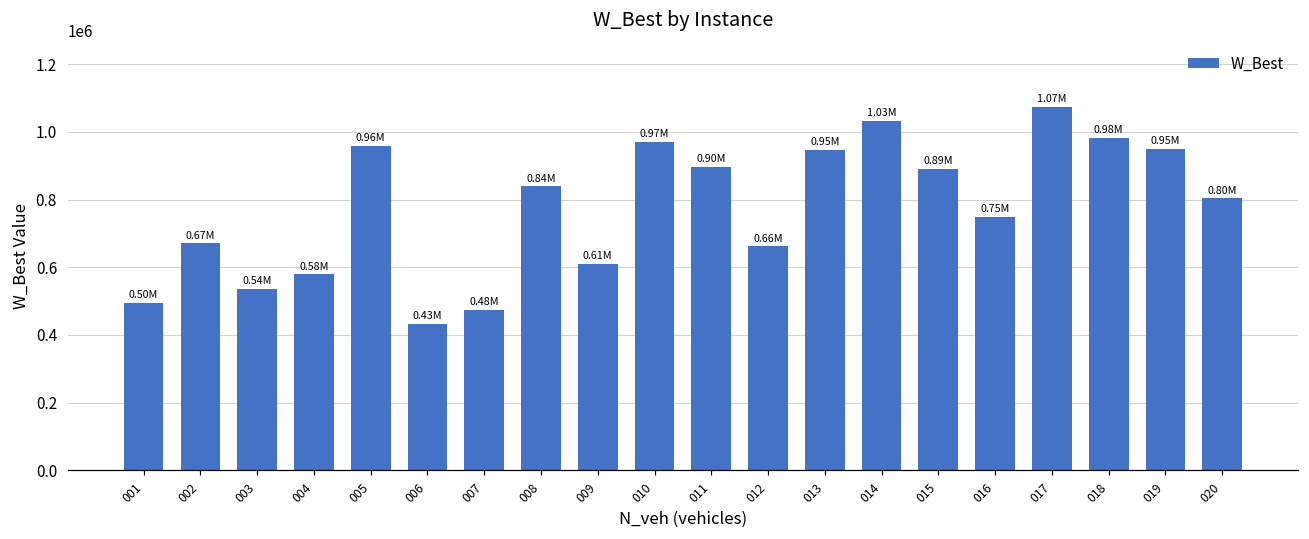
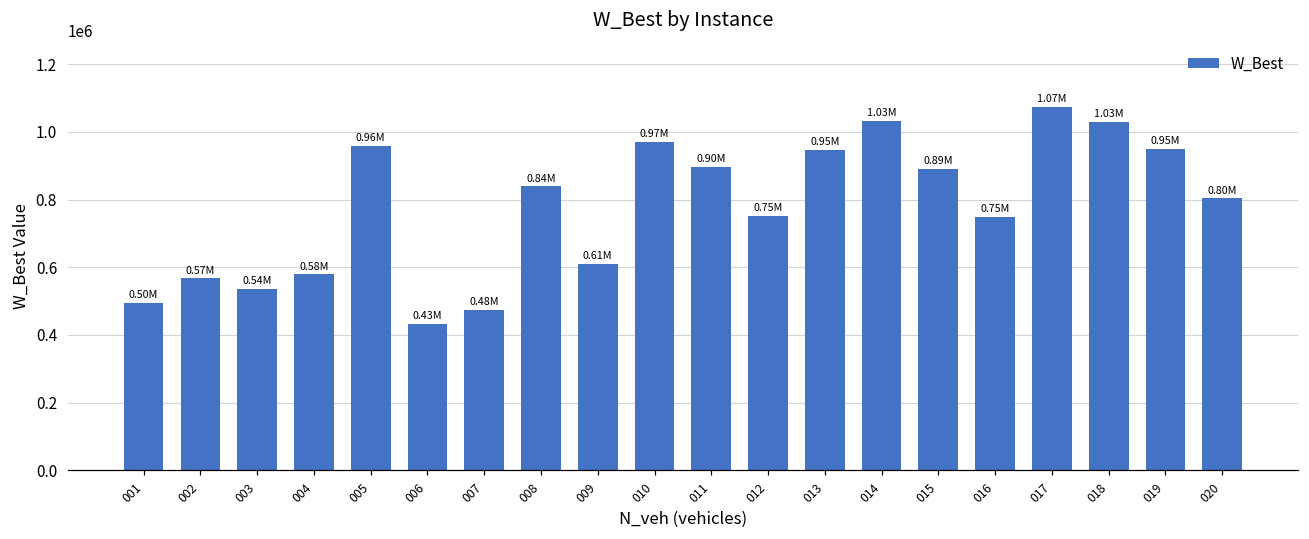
  {
    "001": "0.50M",
-   "002": "0.67M",
+   "002": "0.57M",
    "003": "0.54M",
    "004": "0.58M",
    "005": "0.96M",
    "006": "0.43M",
    "007": "0.48M",
    "008": "0.84M",
    "009": "0.61M",
    "010": "0.97M",
    "011": "0.90M",
-   "012": "0.66M",
+   "012": "0.75M",
    "013": "0.95M",
    "014": "1.03M",
    "015": "0.89M",
    "016": "0.75M",
    "017": "1.07M",
-   "018": "0.98M",
+   "018": "1.03M",
    "019": "0.95M",
    "020": "0.80M"
  }
